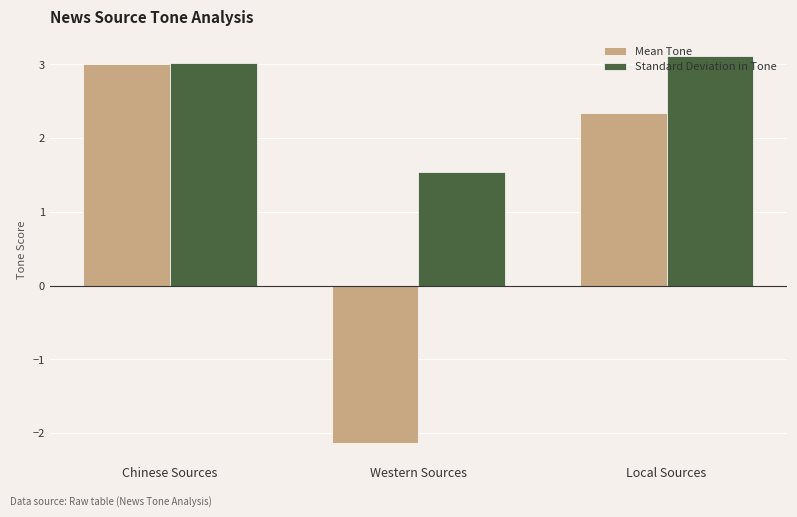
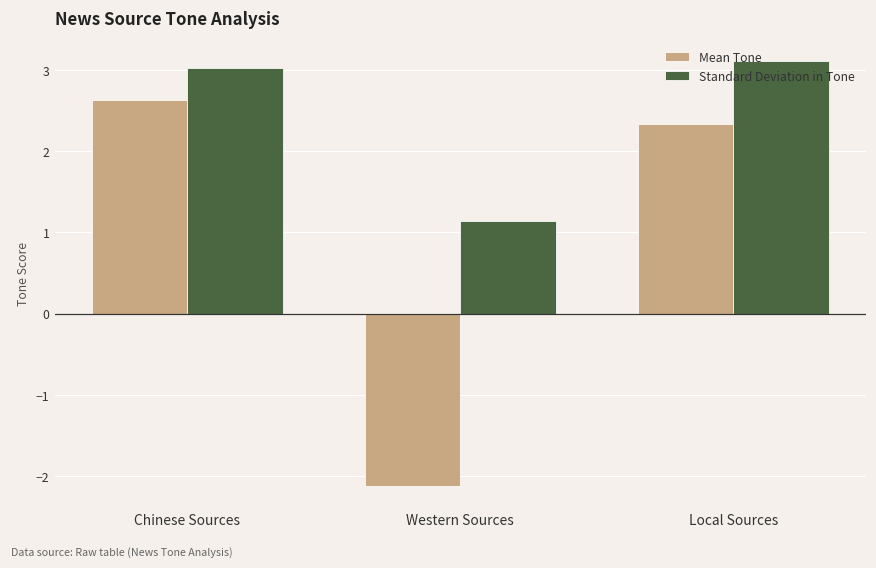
  {
    "Mean Tone": {
-     "Chinese Sources": 3.0,
+     "Chinese Sources": 2.6,
      "Western Sources": -2.1,
      "Local Sources": 2.3
    },
    "Standard Deviation in Tone": {
      "Chinese Sources": 3.0,
-     "Western Sources": 1.5,
+     "Western Sources": 1.1,
      "Local Sources": 3.1
    }
  }
